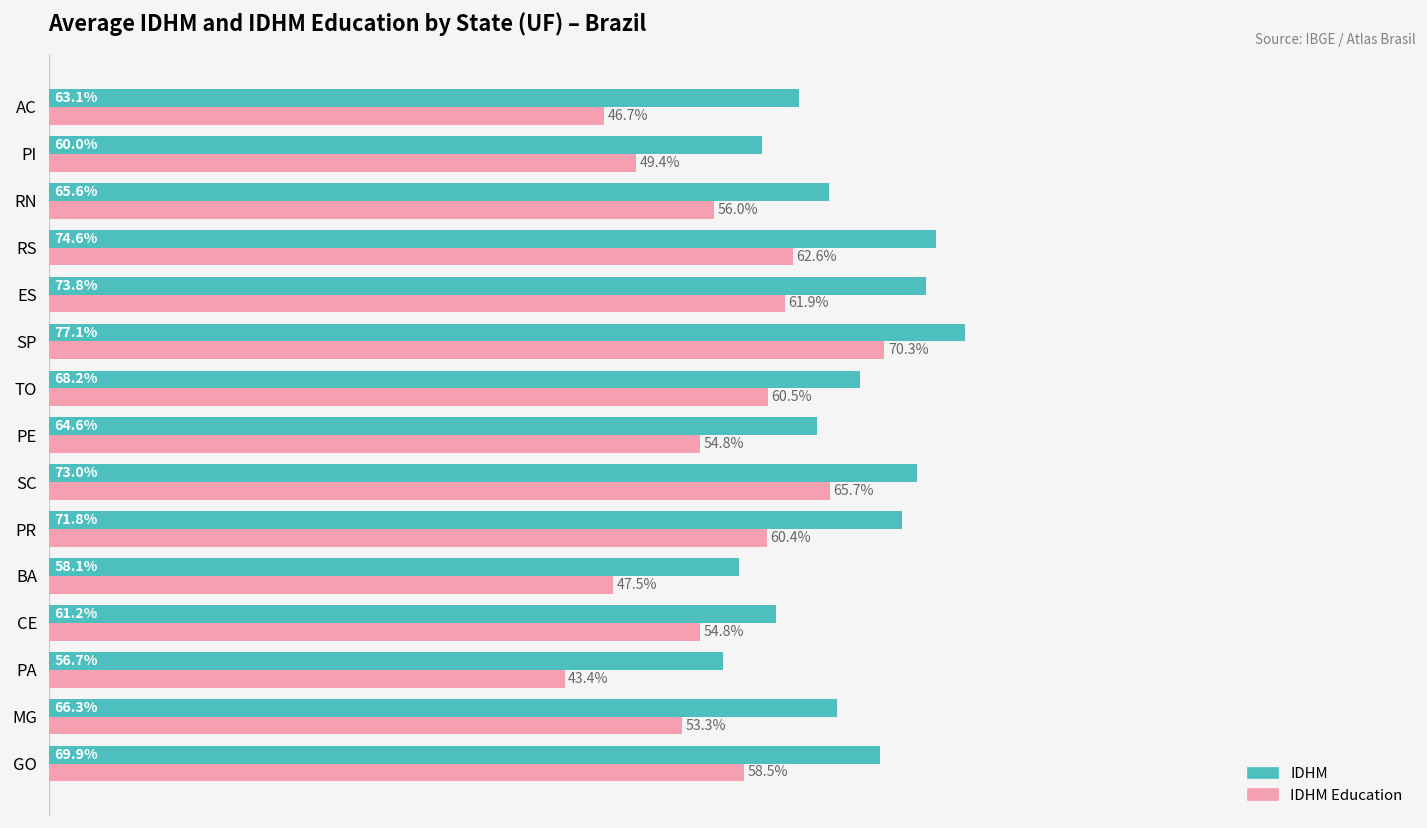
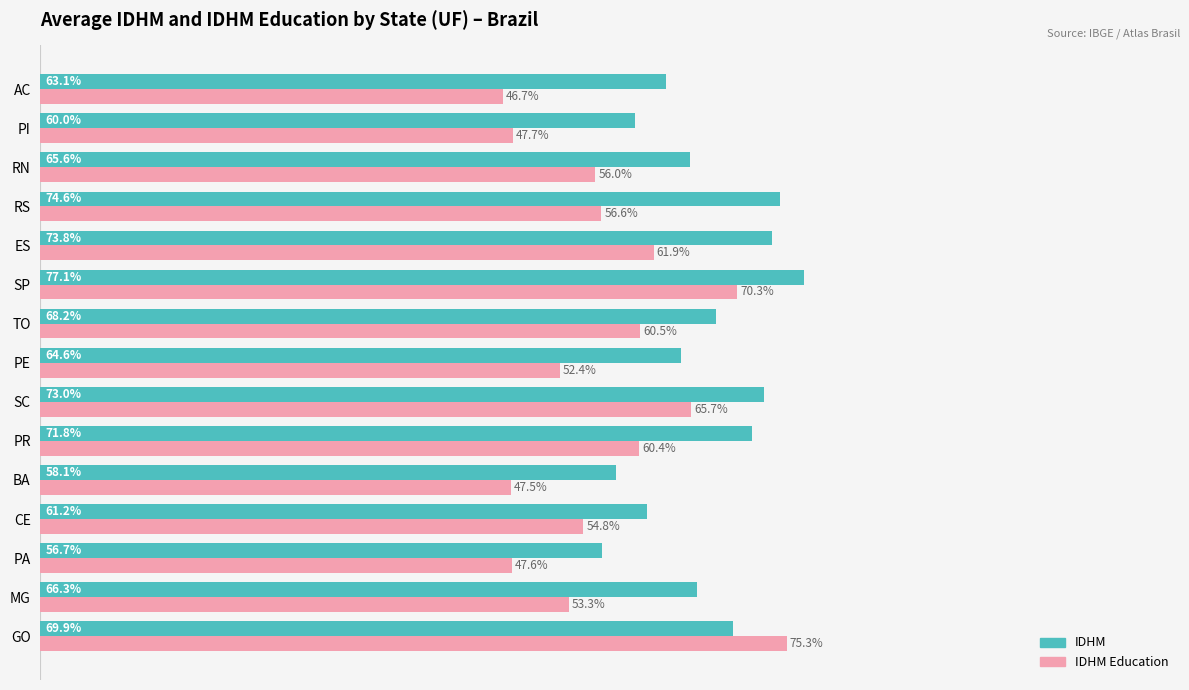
  {
    "IDHM": {
      "AC": "63.1%",
      "PI": "60.0%",
      "RN": "65.6%",
      "RS": "74.6%",
      "ES": "73.8%",
      "SP": "77.1%",
      "TO": "68.2%",
      "PE": "64.6%",
      "SC": "73.0%",
      "PR": "71.8%",
      "BA": "58.1%",
      "CE": "61.2%",
      "PA": "56.7%",
      "MG": "66.3%",
      "GO": "69.9%"
    },
    "IDHM Education": {
      "AC": "46.7%",
-     "PI": "49.4%",
+     "PI": "47.7%",
      "RN": "56.0%",
-     "RS": "62.6%",
+     "RS": "56.6%",
      "ES": "61.9%",
      "SP": "70.3%",
      "TO": "60.5%",
-     "PE": "54.8%",
+     "PE": "52.4%",
      "SC": "65.7%",
      "PR": "60.4%",
      "BA": "47.5%",
      "CE": "54.8%",
-     "PA": "43.4%",
+     "PA": "47.6%",
      "MG": "53.3%",
-     "GO": "58.5%"
+     "GO": "75.3%"
    }
  }
